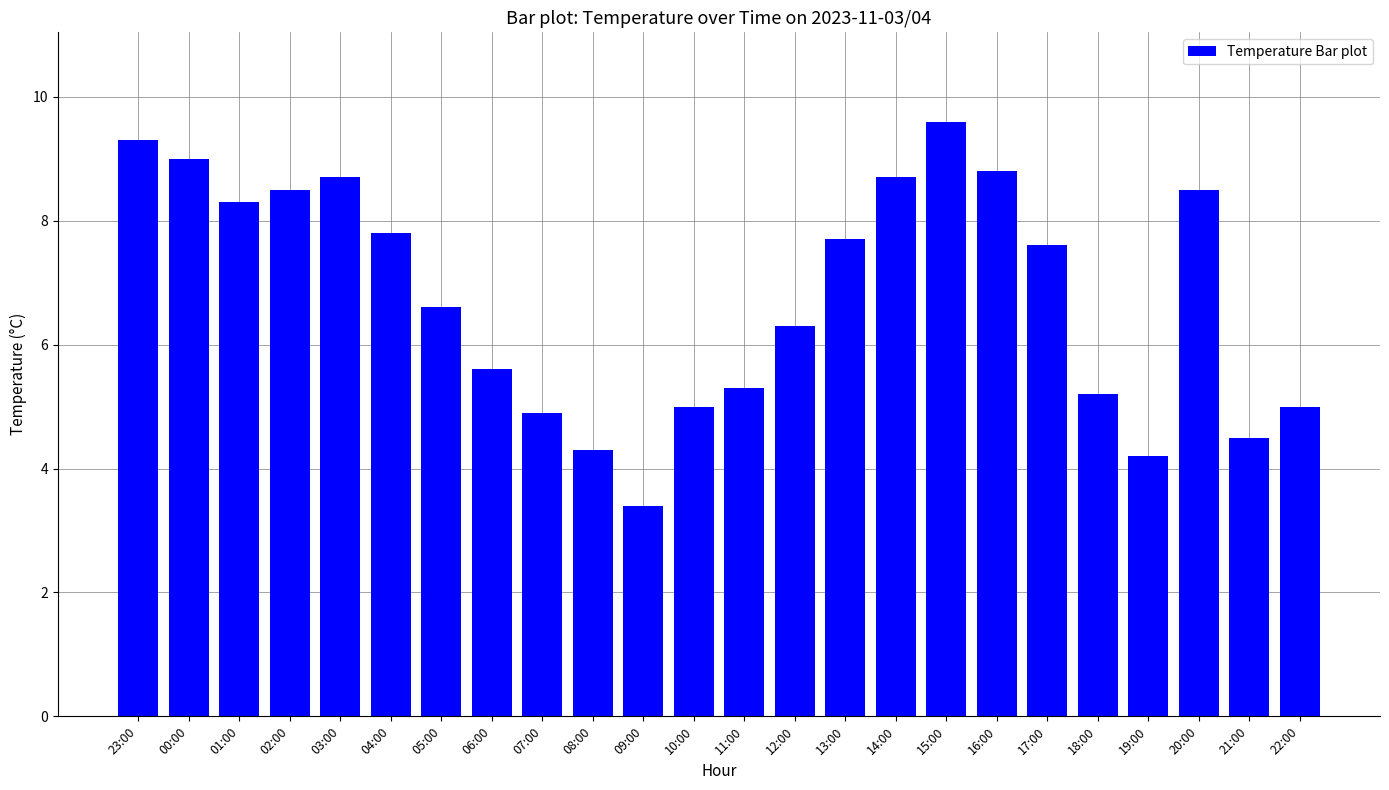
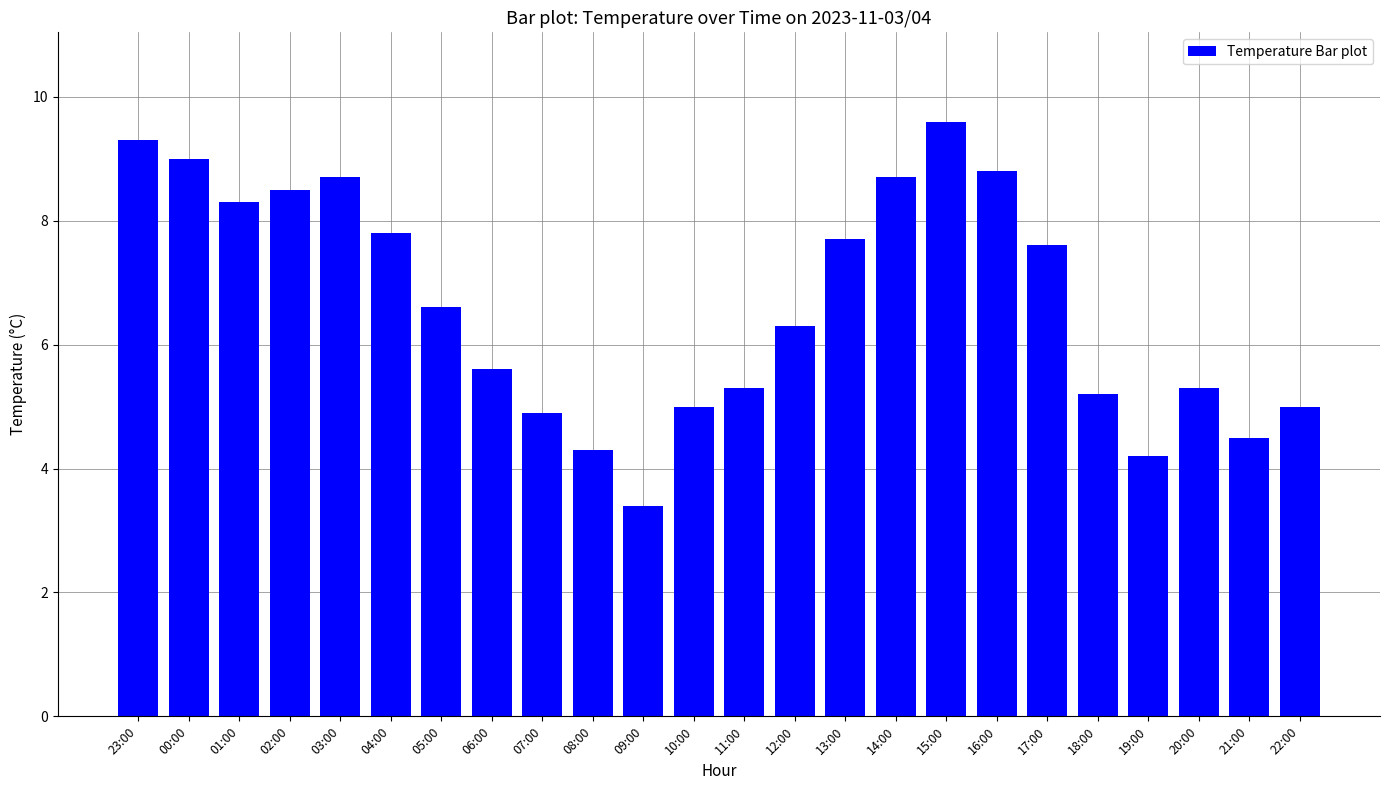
  {
    "23:00": 9.3,
    "00:00": 9.0,
    "01:00": 8.3,
    "02:00": 8.5,
    "03:00": 8.7,
    "04:00": 7.8,
    "05:00": 6.6,
    "06:00": 5.6,
    "07:00": 4.9,
    "08:00": 4.3,
    "09:00": 3.4,
    "10:00": 5.0,
    "11:00": 5.3,
    "12:00": 6.3,
    "13:00": 7.7,
    "14:00": 8.7,
    "15:00": 9.6,
    "16:00": 8.8,
    "17:00": 7.6,
    "18:00": 5.2,
    "19:00": 4.2,
-   "20:00": 8.5,
+   "20:00": 5.3,
    "21:00": 4.5,
    "22:00": 5.0
  }
